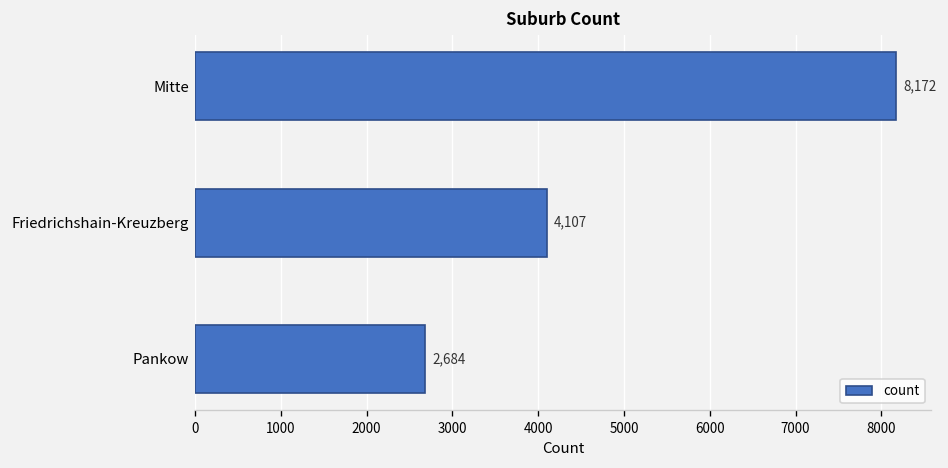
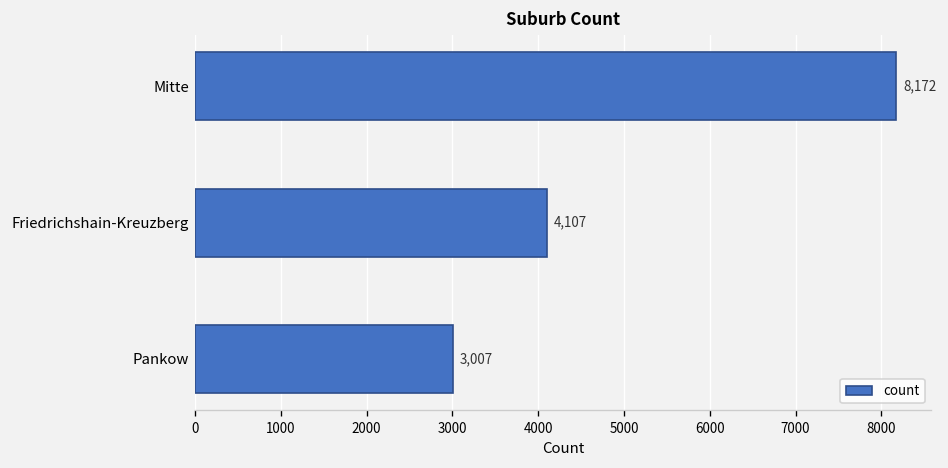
  {
    "Mitte": "8,172",
    "Friedrichshain-Kreuzberg": "4,107",
-   "Pankow": "2,684"
+   "Pankow": "3,007"
  }
